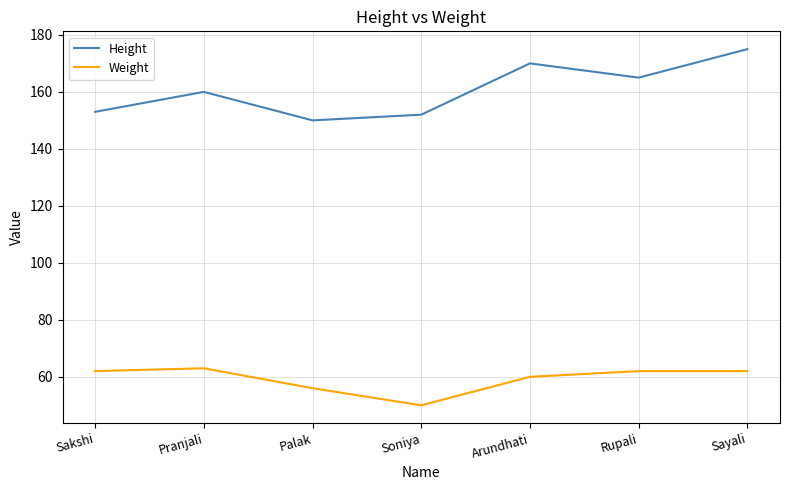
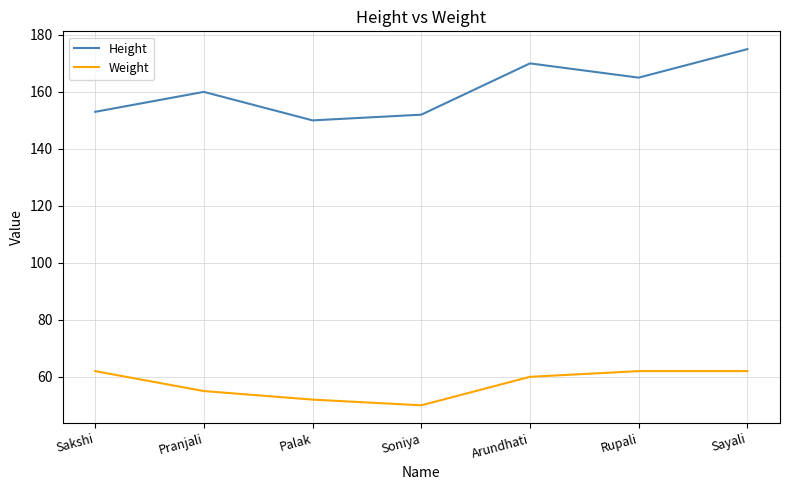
  {
    "Height": {
      "Sakshi": 153,
      "Pranjali": 160,
      "Palak": 150,
      "Soniya": 152,
      "Arundhati": 170,
      "Rupali": 165,
      "Sayali": 175
    },
    "Weight": {
      "Sakshi": 62,
-     "Pranjali": 63,
-     "Palak": 56,
+     "Pranjali": 55,
+     "Palak": 52,
      "Soniya": 50,
      "Arundhati": 60,
      "Rupali": 62,
      "Sayali": 62
    }
  }
